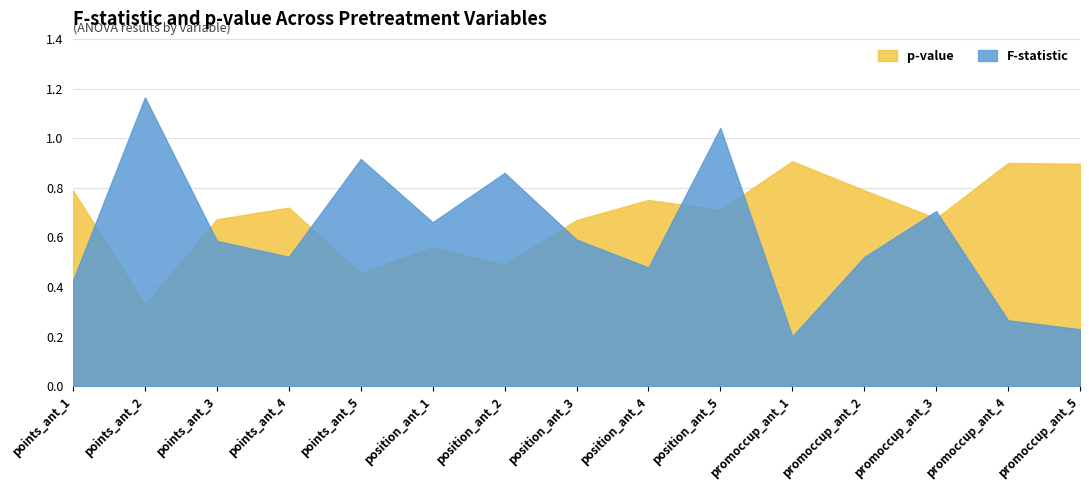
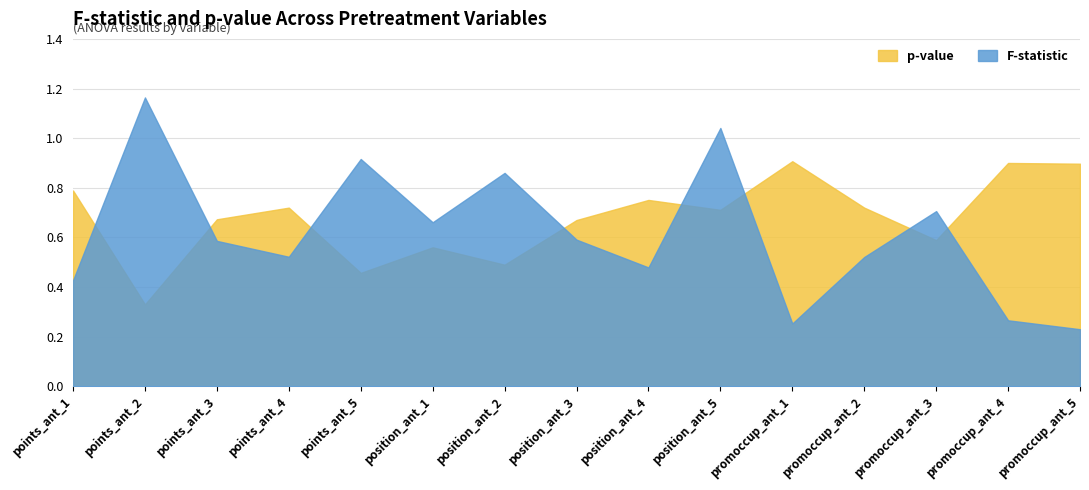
  {
    "p-value": {
      "points_ant_1": 0.79,
      "points_ant_2": 0.33,
      "points_ant_3": 0.67,
      "points_ant_4": 0.72,
      "points_ant_5": 0.46,
      "position_ant_1": 0.56,
      "position_ant_2": 0.49,
      "position_ant_3": 0.67,
      "position_ant_4": 0.75,
      "position_ant_5": 0.71,
      "promoccup_ant_1": 0.91,
-     "promoccup_ant_2": 0.79,
-     "promoccup_ant_3": 0.68,
+     "promoccup_ant_2": 0.72,
+     "promoccup_ant_3": 0.59,
      "promoccup_ant_4": 0.90,
      "promoccup_ant_5": 0.90
    },
    "F-statistic": {
      "points_ant_1": 0.43,
      "points_ant_2": 1.16,
      "points_ant_3": 0.59,
      "points_ant_4": 0.52,
      "points_ant_5": 0.92,
      "position_ant_1": 0.66,
      "position_ant_2": 0.86,
      "position_ant_3": 0.59,
      "position_ant_4": 0.48,
      "position_ant_5": 1.04,
-     "promoccup_ant_1": 0.20,
+     "promoccup_ant_1": 0.25,
      "promoccup_ant_2": 0.52,
      "promoccup_ant_3": 0.71,
      "promoccup_ant_4": 0.27,
      "promoccup_ant_5": 0.23
    }
  }
